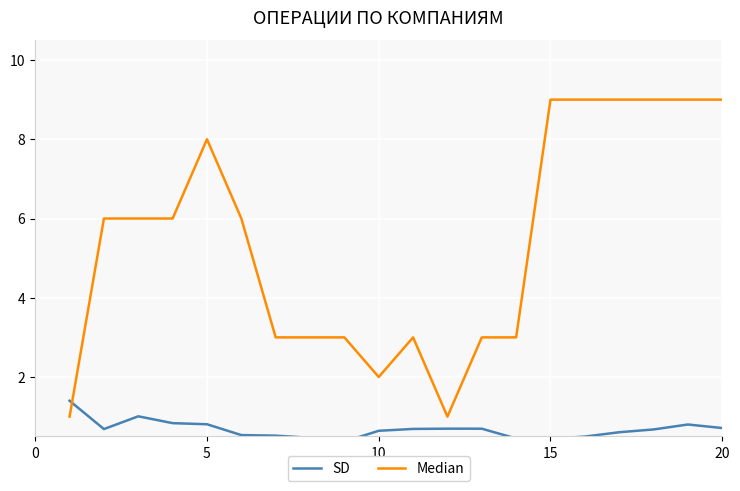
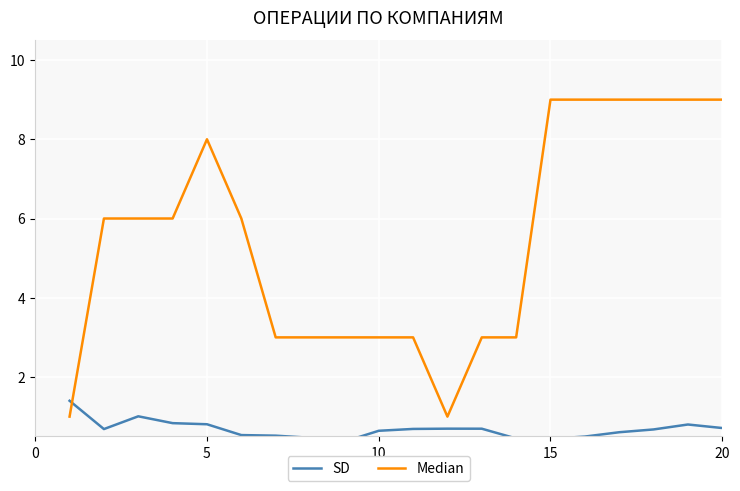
  {
    "SD": {
      "5": 0.8,
      "10": 0.6,
      "20": 0.7
    },
    "Median": {
      "5": 8,
-     "10": 2,
+     "10": 3,
      "15": 9,
      "20": 9
    }
  }
